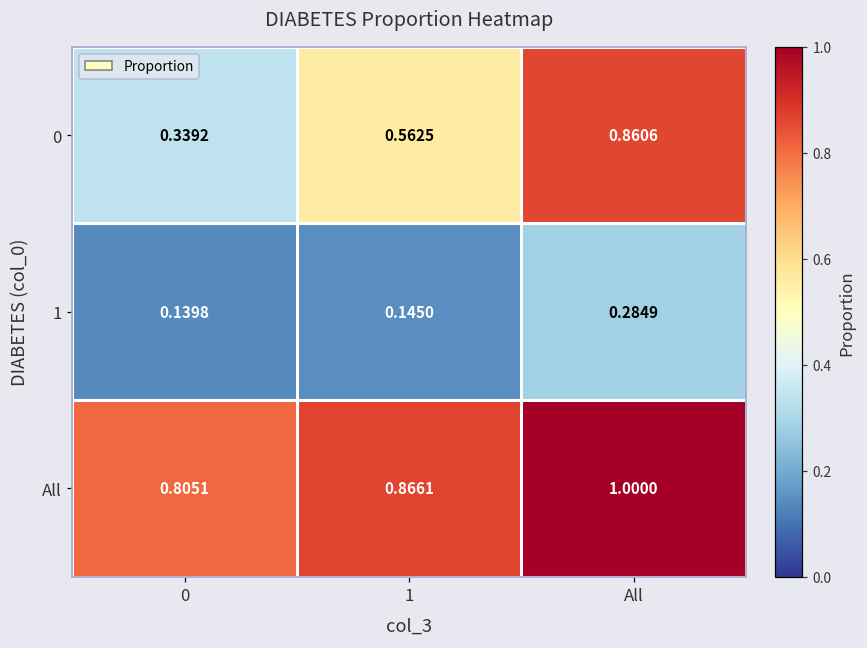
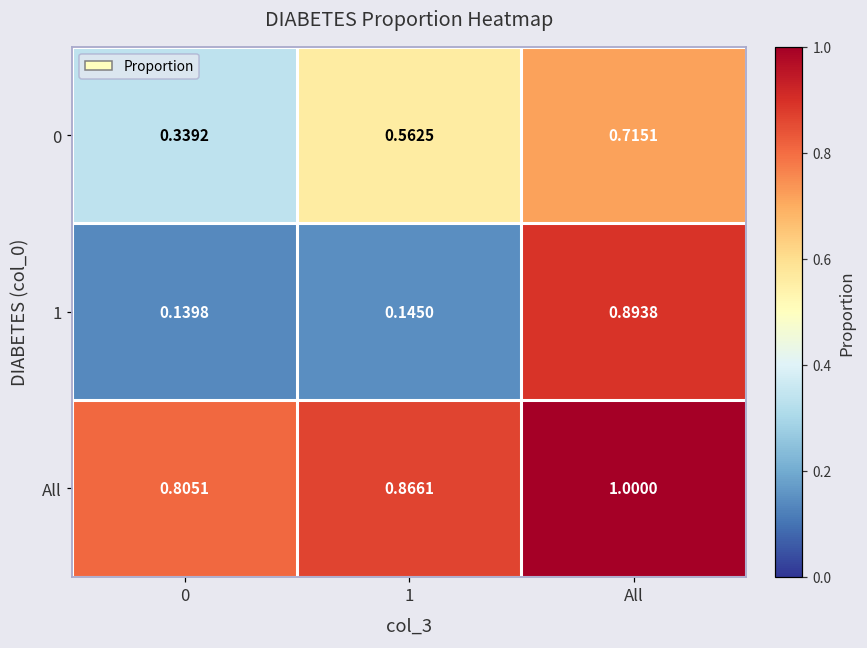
  {
    "0": {
      "0": 0.3392,
      "1": 0.5625,
-     "All": 0.8606
+     "All": 0.7151
    },
    "1": {
      "0": 0.1398,
      "1": 0.1450,
-     "All": 0.2849
+     "All": 0.8938
    },
    "All": {
      "0": 0.8051,
      "1": 0.8661,
      "All": 1.0000
    }
  }
